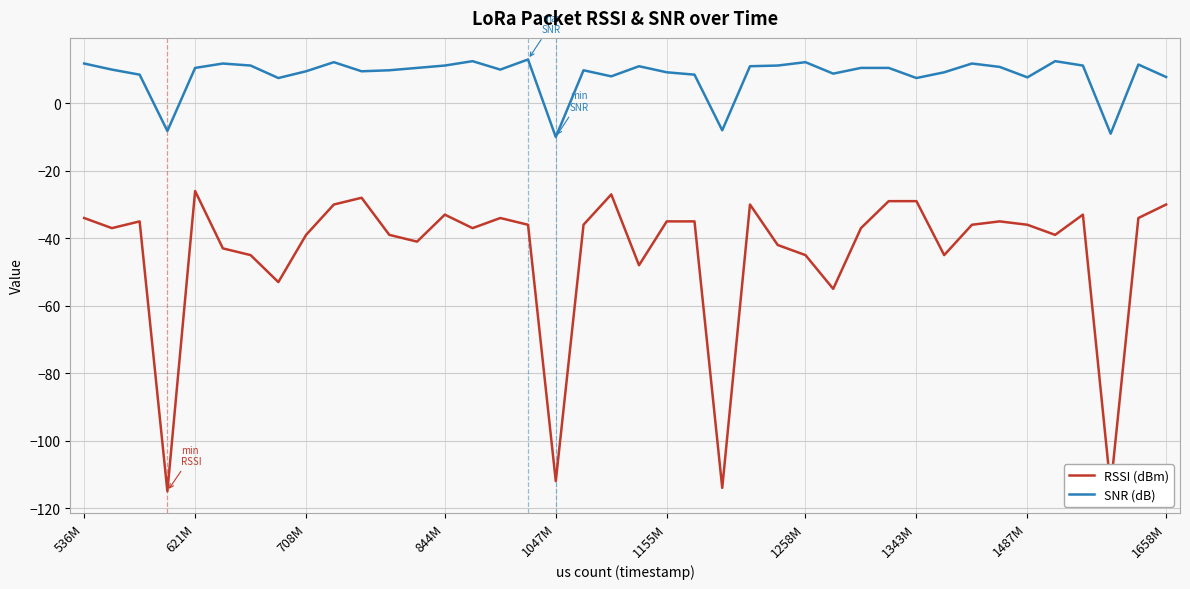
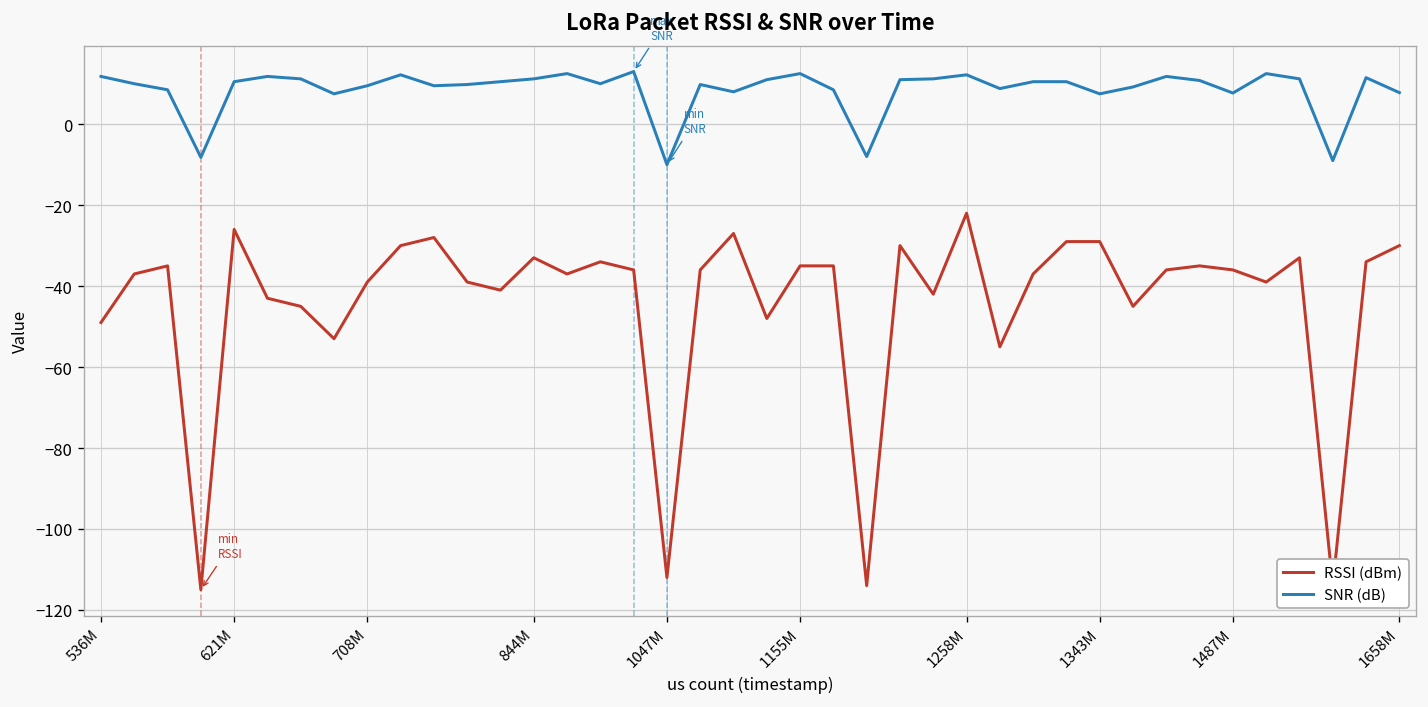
  {
    "RSSI (dBm)": {
-     "536M": -34,
+     "536M": -49,
      "621M": -26,
      "708M": -39,
      "844M": -33,
      "1047M": -112,
      "1155M": -35,
-     "1258M": -45,
+     "1258M": -22,
      "1343M": -29,
      "1487M": -36,
      "1658M": -30
    },
    "SNR (dB)": {
      "536M": 12,
      "621M": 11,
      "708M": 10,
      "844M": 11,
      "1047M": -10,
-     "1155M": 9,
+     "1155M": 13,
      "1258M": 12,
      "1343M": 8,
      "1487M": 8,
      "1658M": 8
    }
  }
